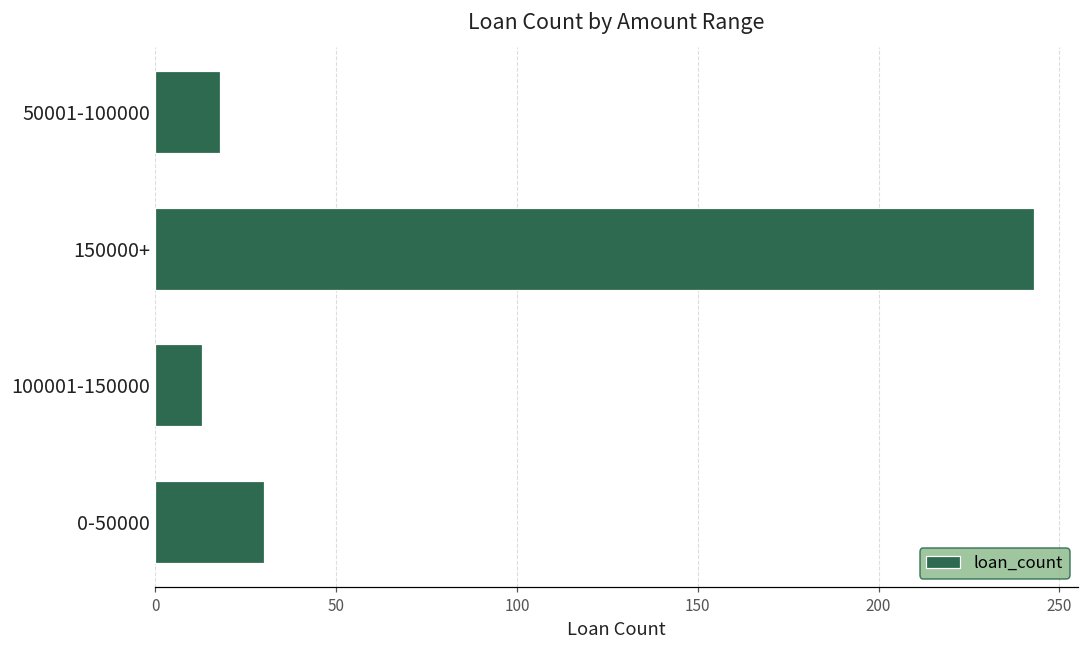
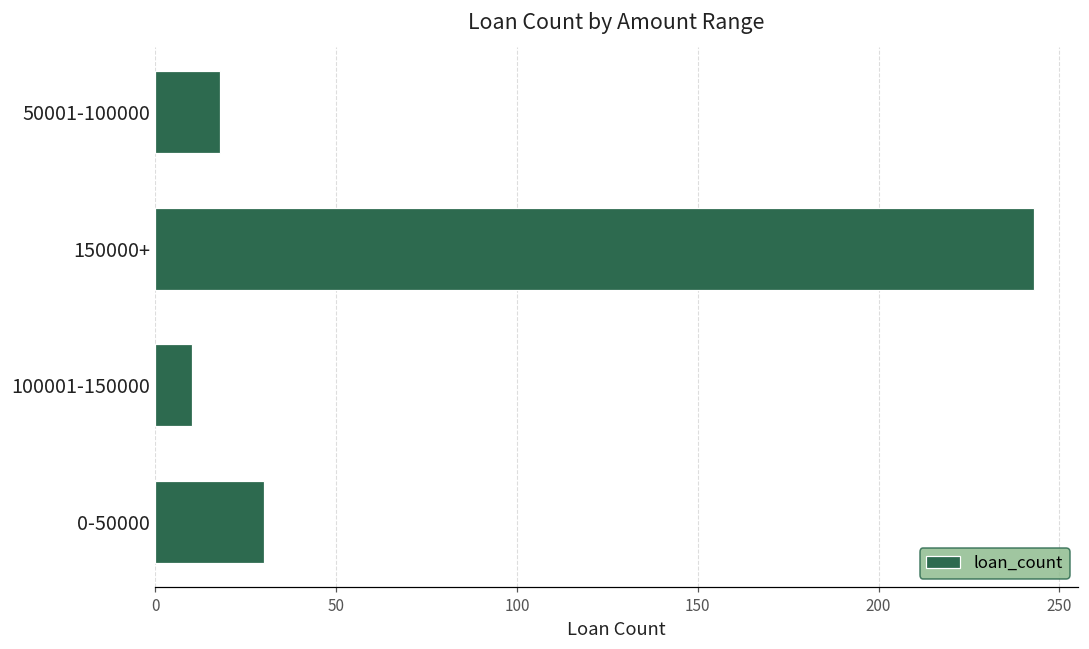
  {
    "50001-100000": 18,
    "150000+": 243,
-   "100001-150000": 13,
+   "100001-150000": 10,
    "0-50000": 30
  }
